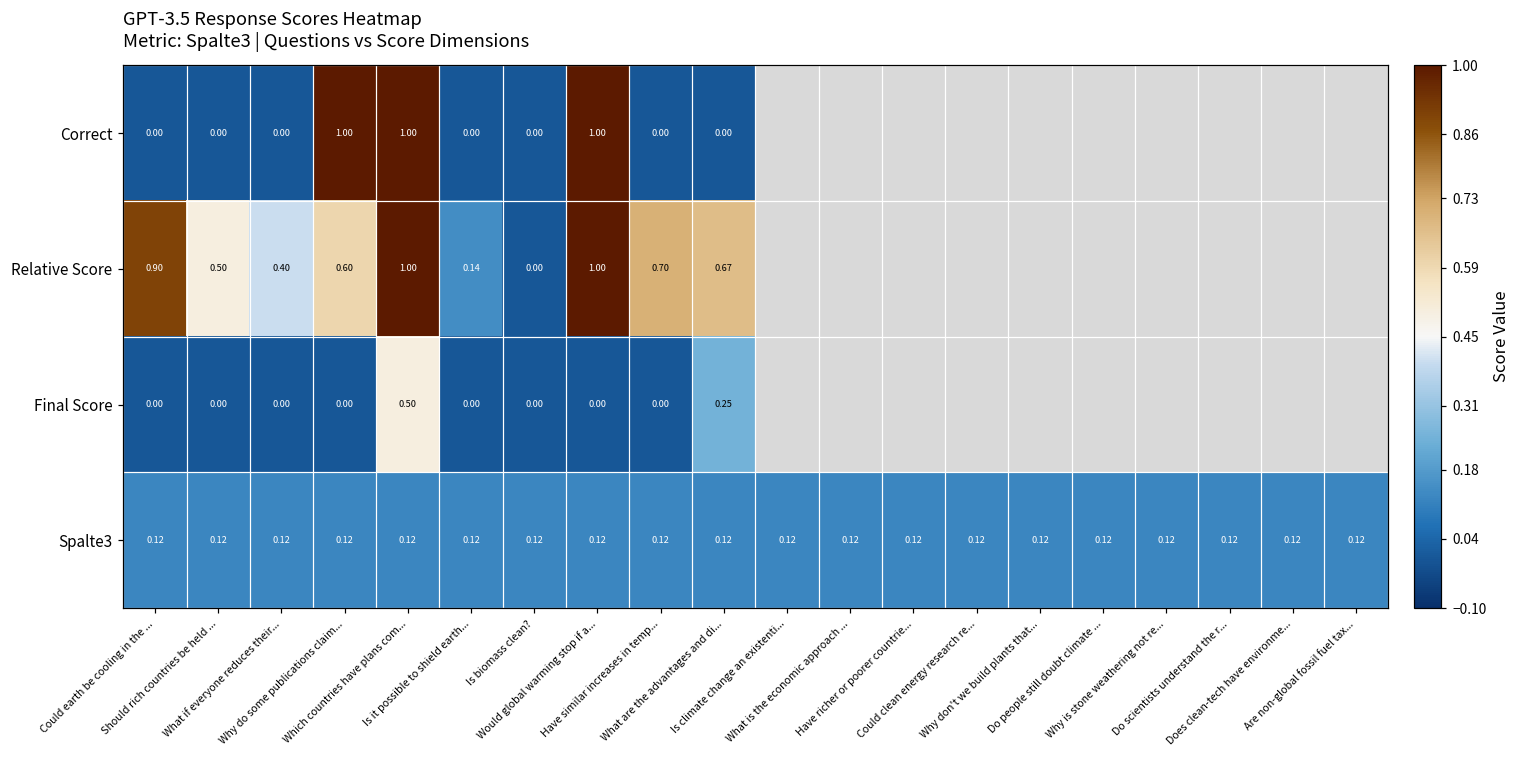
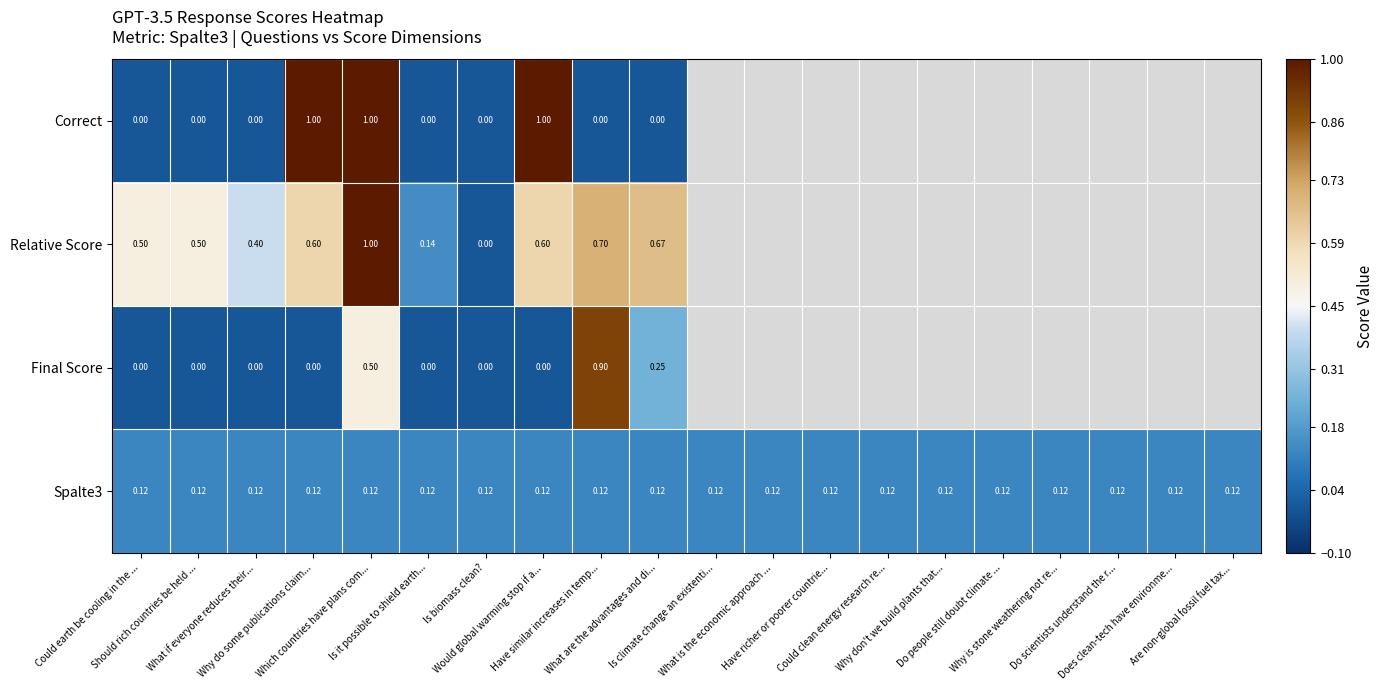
  {
    "Correct": {
      "Could earth be cooling in the ...": 0.00,
      "Should rich countries be held ...": 0.00,
      "What if everyone reduces their...": 0.00,
      "Why do some publications claim...": 1.00,
      "Which countries have plans com...": 1.00,
      "Is it possible to shield earth...": 0.00,
      "Is biomass clean?": 0.00,
      "Would global warming stop if a...": 1.00,
      "Have similar increases in temp...": 0.00,
      "What are the advantages and di...": 0.00
    },
    "Relative Score": {
-     "Could earth be cooling in the ...": 0.90,
+     "Could earth be cooling in the ...": 0.50,
      "Should rich countries be held ...": 0.50,
      "What if everyone reduces their...": 0.40,
      "Why do some publications claim...": 0.60,
      "Which countries have plans com...": 1.00,
      "Is it possible to shield earth...": 0.14,
      "Is biomass clean?": 0.00,
-     "Would global warming stop if a...": 1.00,
+     "Would global warming stop if a...": 0.60,
      "Have similar increases in temp...": 0.70,
      "What are the advantages and di...": 0.67
    },
    "Final Score": {
      "Could earth be cooling in the ...": 0.00,
      "Should rich countries be held ...": 0.00,
      "What if everyone reduces their...": 0.00,
      "Why do some publications claim...": 0.00,
      "Which countries have plans com...": 0.50,
      "Is it possible to shield earth...": 0.00,
      "Is biomass clean?": 0.00,
      "Would global warming stop if a...": 0.00,
-     "Have similar increases in temp...": 0.00,
+     "Have similar increases in temp...": 0.90,
      "What are the advantages and di...": 0.25
    },
    "Spalte3": {
      "Could earth be cooling in the ...": 0.12,
      "Should rich countries be held ...": 0.12,
      "What if everyone reduces their...": 0.12,
      "Why do some publications claim...": 0.12,
      "Which countries have plans com...": 0.12,
      "Is it possible to shield earth...": 0.12,
      "Is biomass clean?": 0.12,
      "Would global warming stop if a...": 0.12,
      "Have similar increases in temp...": 0.12,
      "What are the advantages and di...": 0.12,
      "Is climate change an existenti...": 0.12,
      "What is the economic approach ...": 0.12,
      "Have richer or poorer countrie...": 0.12,
      "Could clean energy research re...": 0.12,
      "Why don't we build plants that...": 0.12,
      "Do people still doubt climate ...": 0.12,
      "Why is stone weathering not re...": 0.12,
      "Do scientists understand the r...": 0.12,
      "Does clean-tech have environme...": 0.12,
      "Are non-global fossil fuel tax...": 0.12
    }
  }
